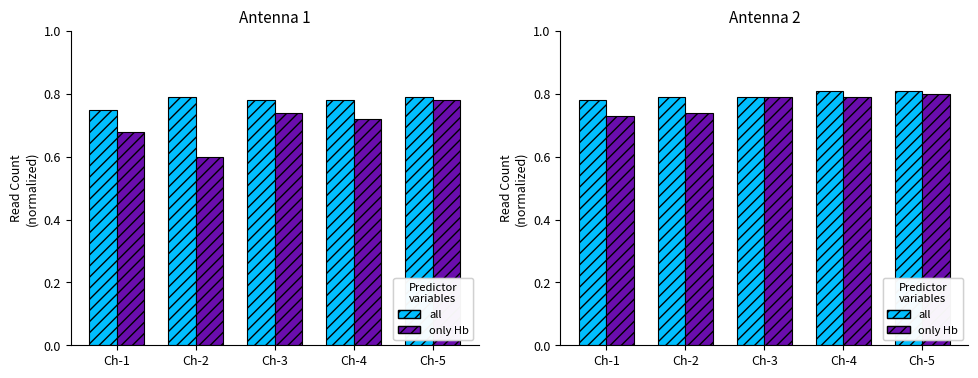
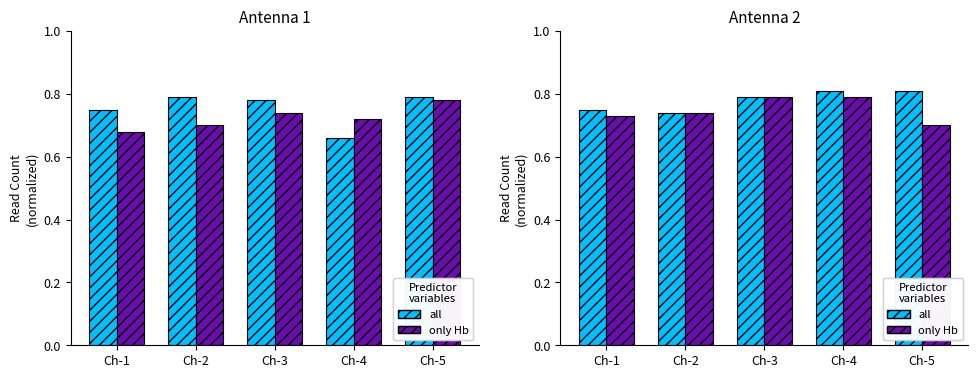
  {
    "Antenna 1": {
      "all": {
        "Ch-1": 0.75,
        "Ch-2": 0.79,
        "Ch-3": 0.78,
-       "Ch-4": 0.78,
+       "Ch-4": 0.66,
        "Ch-5": 0.79
      },
      "only Hb": {
        "Ch-1": 0.68,
-       "Ch-2": 0.6,
+       "Ch-2": 0.7,
        "Ch-3": 0.74,
        "Ch-4": 0.72,
        "Ch-5": 0.78
      }
    },
    "Antenna 2": {
      "all": {
-       "Ch-1": 0.78,
-       "Ch-2": 0.79,
+       "Ch-1": 0.75,
+       "Ch-2": 0.74,
        "Ch-3": 0.79,
        "Ch-4": 0.81,
        "Ch-5": 0.81
      },
      "only Hb": {
        "Ch-1": 0.73,
        "Ch-2": 0.74,
        "Ch-3": 0.79,
        "Ch-4": 0.79,
-       "Ch-5": 0.8
+       "Ch-5": 0.7
      }
    }
  }
